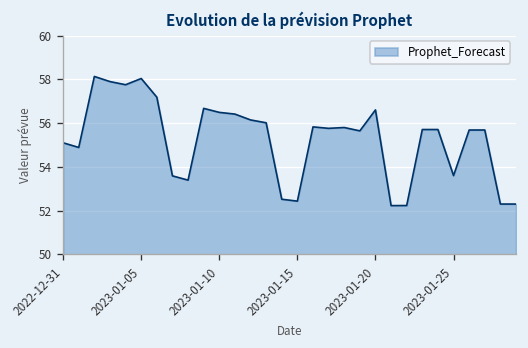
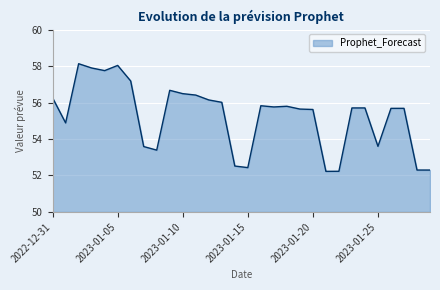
  {
-   "2022-12-31": 55.1,
+   "2022-12-31": 56.3,
    "2023-01-05": 58.0,
    "2023-01-10": 56.5,
    "2023-01-15": 52.4,
-   "2023-01-20": 56.6,
+   "2023-01-20": 55.6,
    "2023-01-25": 53.6
  }
